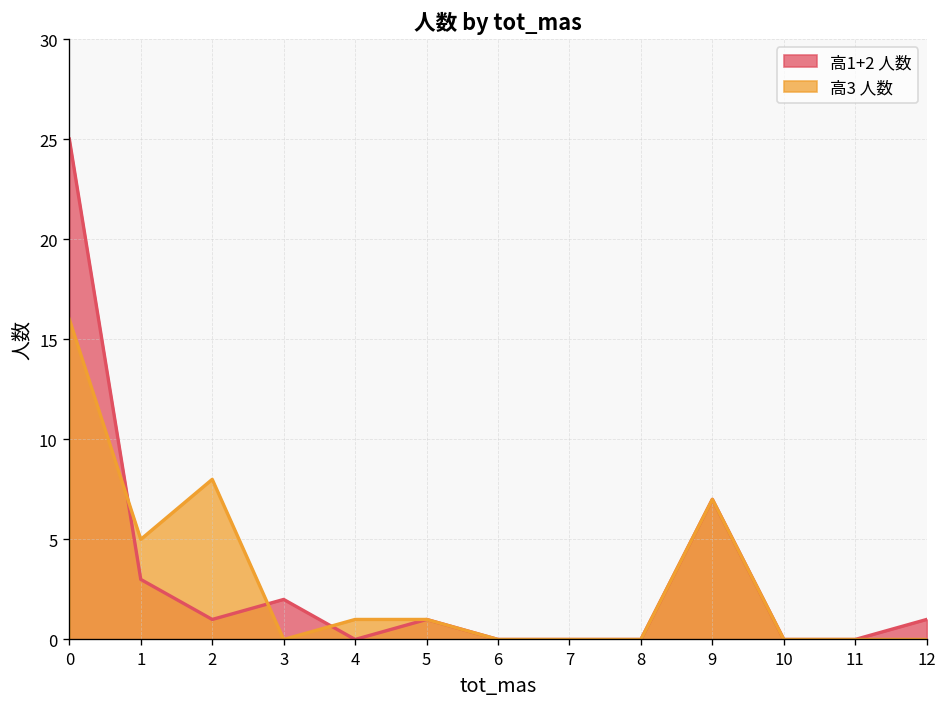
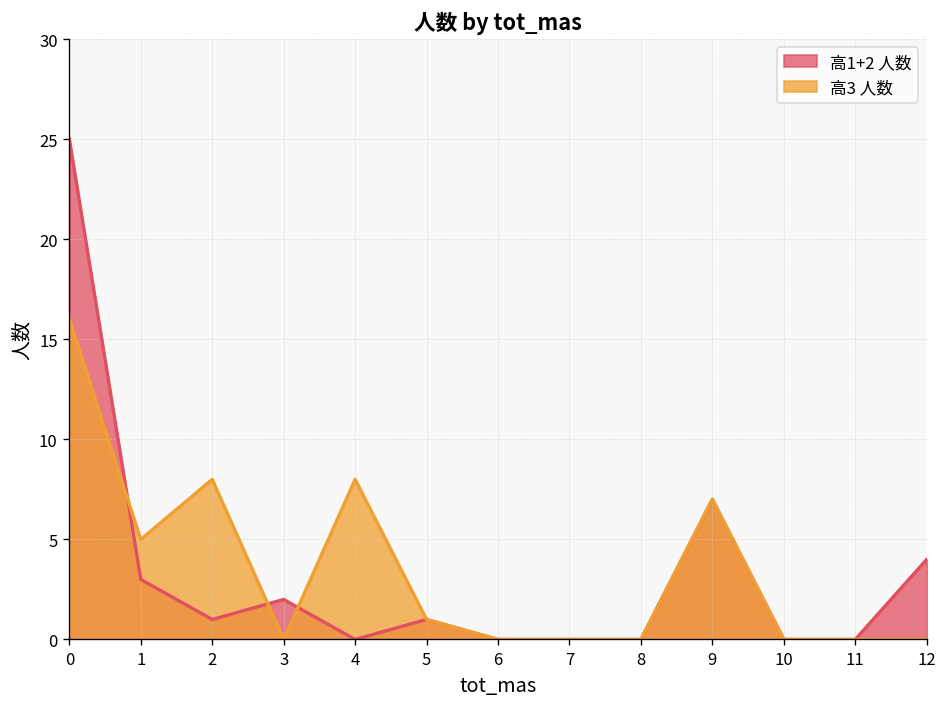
  {
    "高1+2 人数": {
      "0": 25,
      "1": 3,
      "2": 1,
      "3": 2,
      "4": 0,
-     "12": 1
+     "12": 4
    },
    "高3 人数": {
      "0": 16,
      "1": 5,
      "2": 8,
      "3": 0,
-     "4": 1,
+     "4": 8,
      "12": 0
    }
  }
